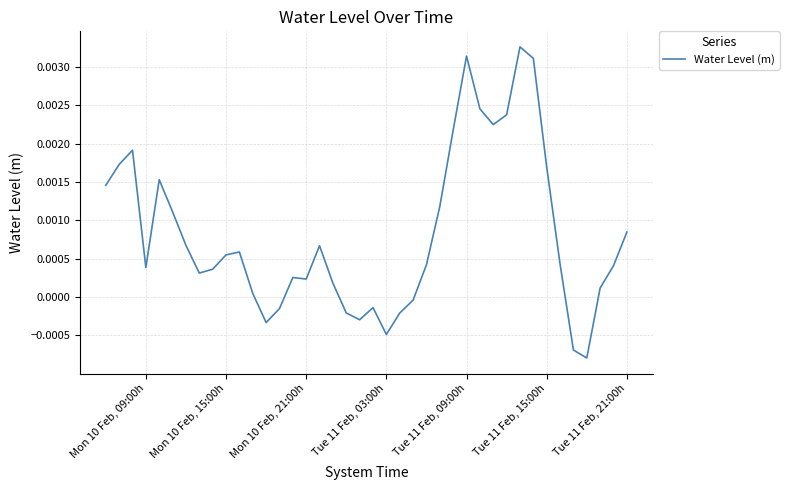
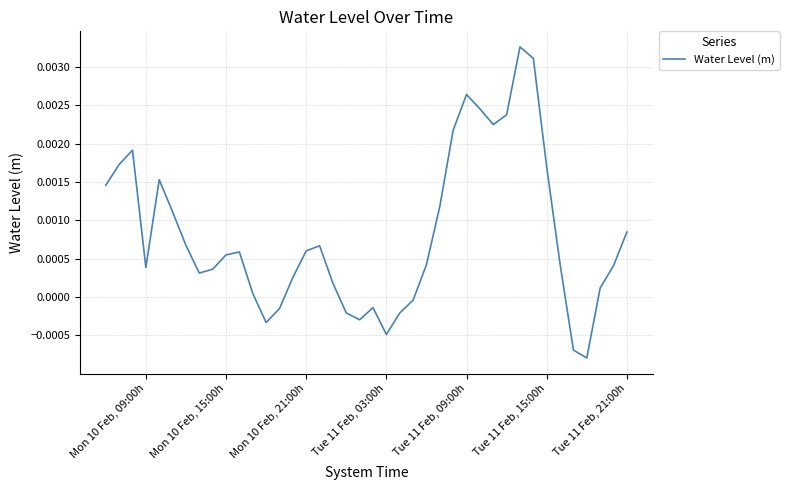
  {
    "Mon 10 Feb, 09:00h": 0.0004,
    "Mon 10 Feb, 15:00h": 0.0005,
-   "Mon 10 Feb, 21:00h": 0.0002,
+   "Mon 10 Feb, 21:00h": 0.0006,
    "Tue 11 Feb, 03:00h": -0.0005,
-   "Tue 11 Feb, 09:00h": 0.0031,
+   "Tue 11 Feb, 09:00h": 0.0026,
    "Tue 11 Feb, 15:00h": 0.0017,
    "Tue 11 Feb, 21:00h": 0.0008
  }
